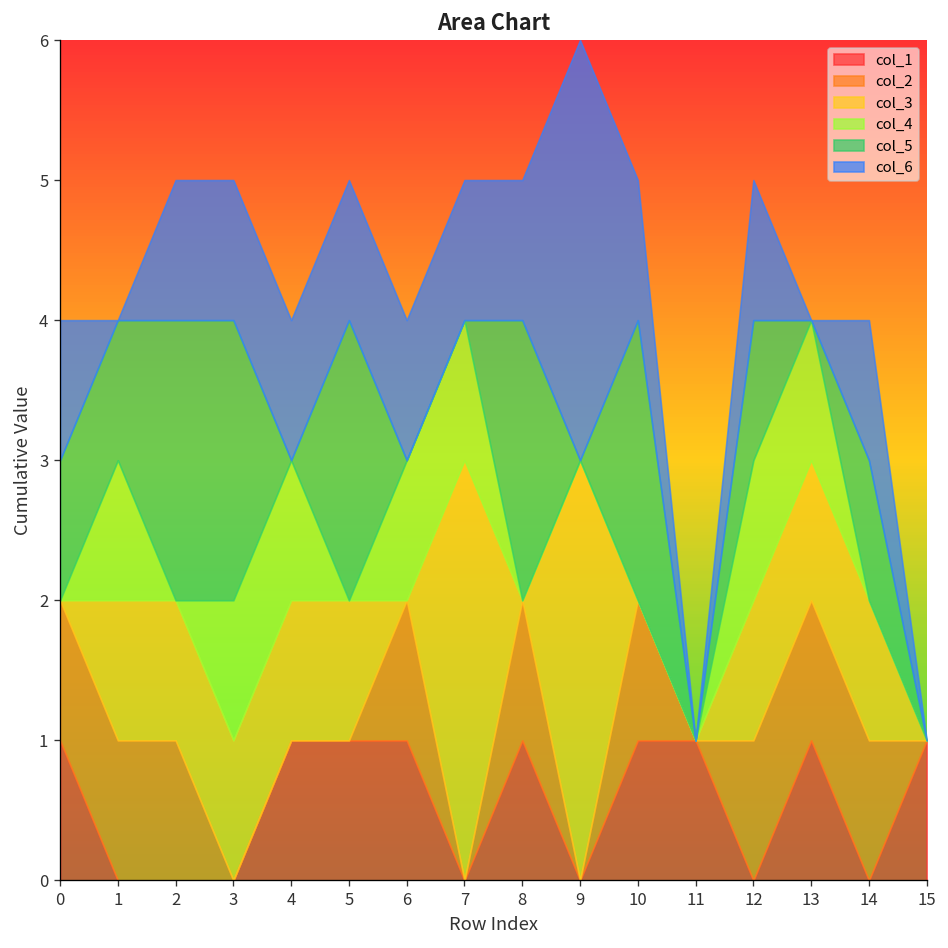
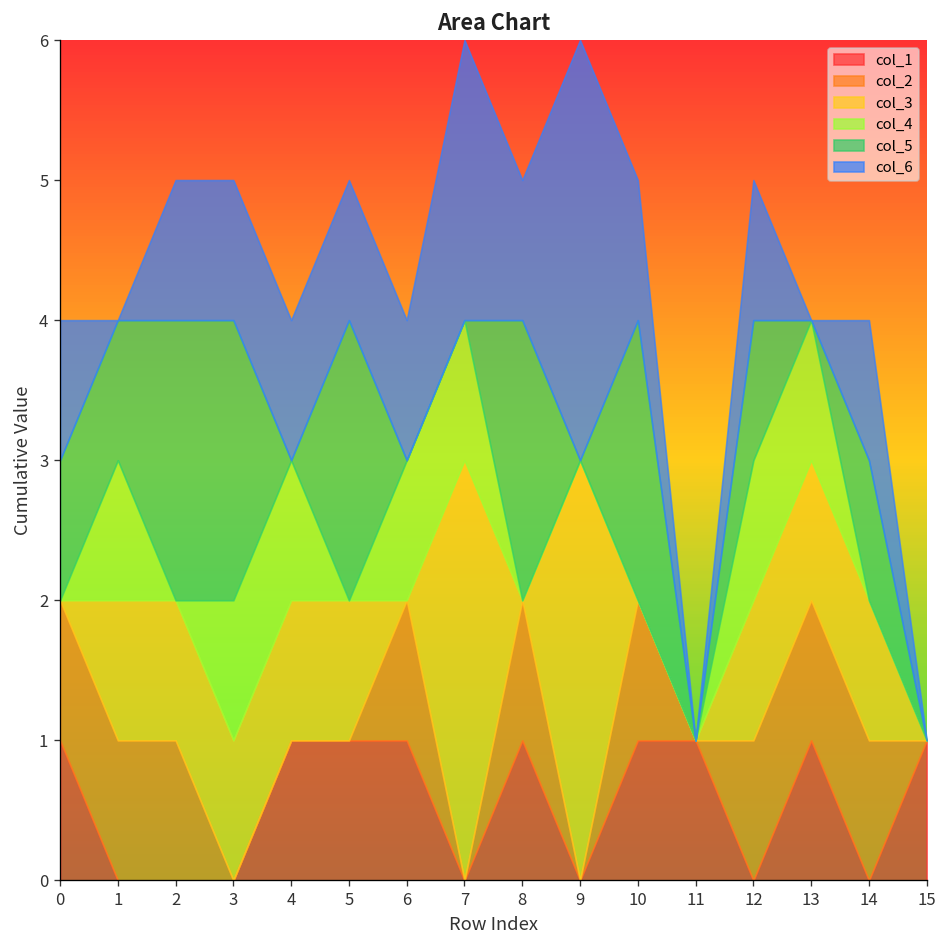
  {
    "col_1": {
      "0": 1,
      "1": 0,
      "2": 0,
      "6": 1,
      "8": 1,
      "10": 1,
      "12": 0,
      "13": 1,
      "14": 0
    },
    "col_4": {
      "1": 1,
      "3": 1,
      "12": 1
    },
    "col_5": {
      "0": 1,
      "2": 2,
      "3": 2,
      "5": 2,
      "8": 2,
      "10": 2,
      "12": 1,
      "14": 1
    },
    "col_6": {
      "0": 1,
      "2": 1,
      "3": 1,
      "4": 1,
      "5": 1,
      "6": 1,
-     "7": 1,
+     "7": 2,
      "8": 1,
      "9": 3,
      "10": 1,
      "12": 1,
      "14": 1
    }
  }
